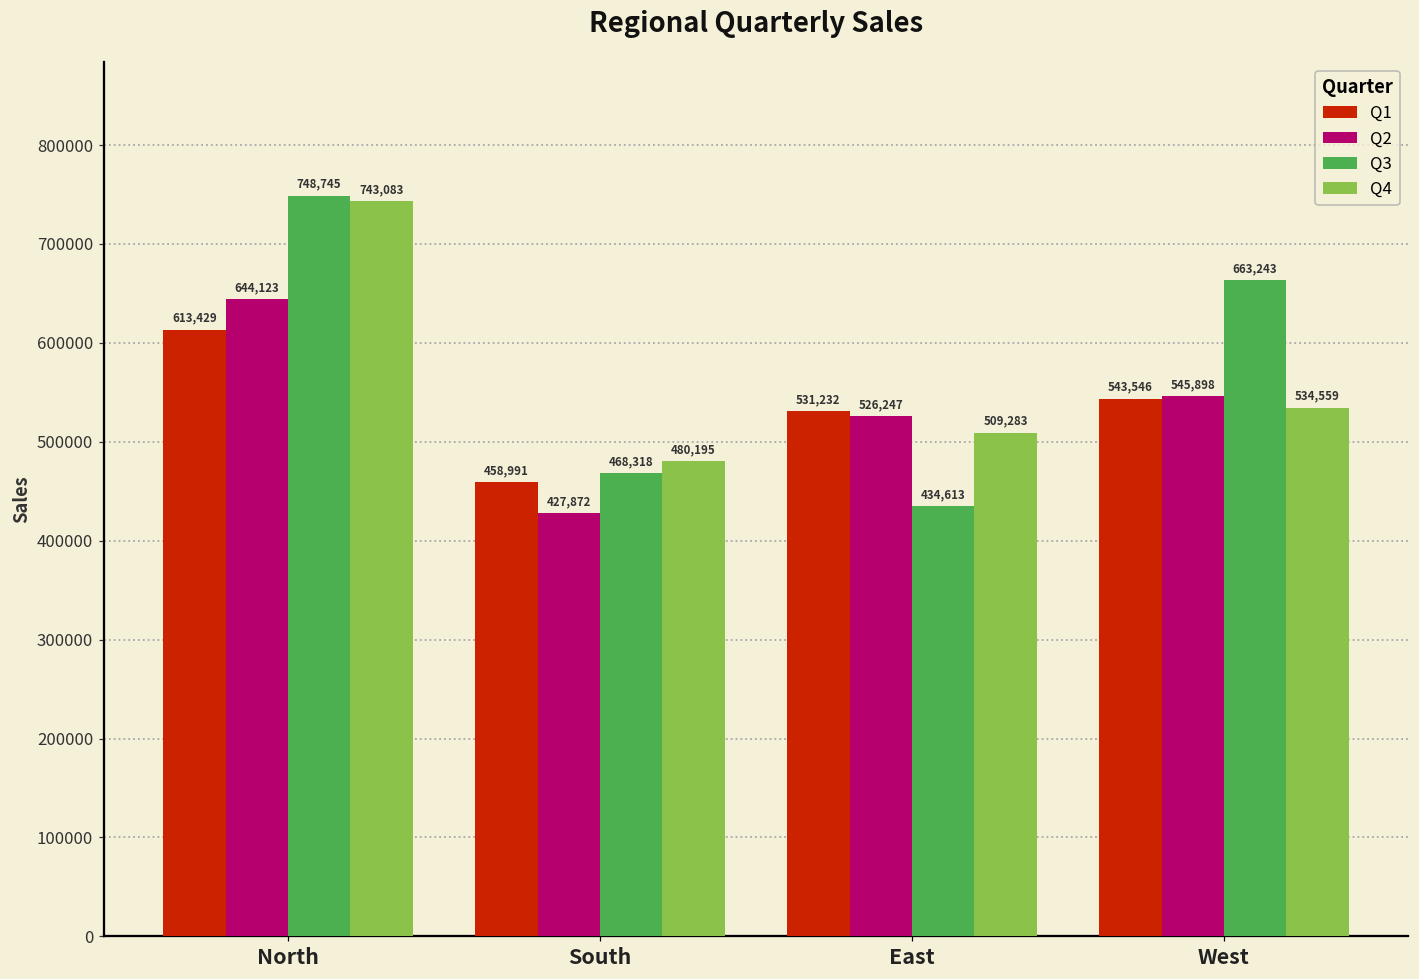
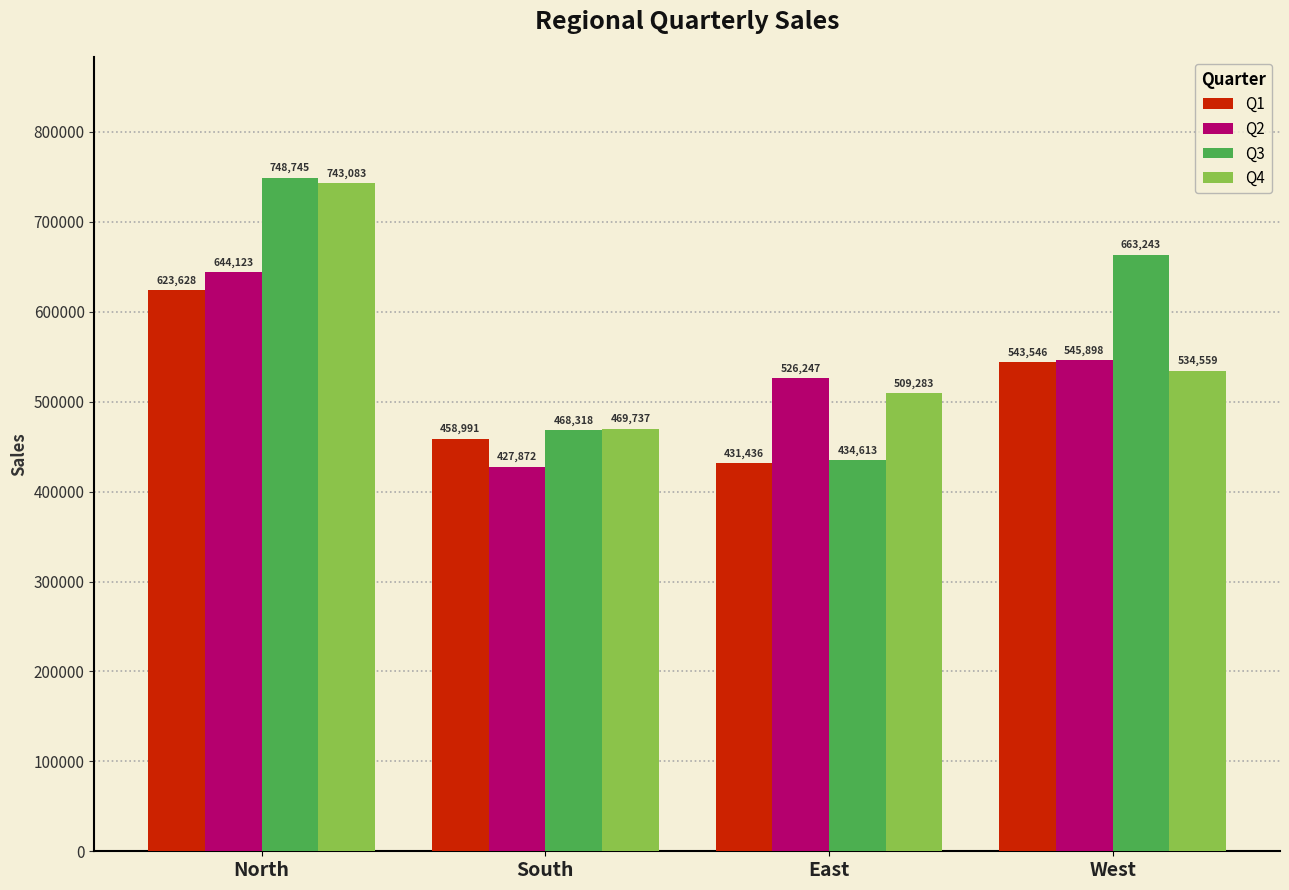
  {
    "Q1": {
-     "North": "613,429",
+     "North": "623,628",
      "South": "458,991",
-     "East": "531,232",
+     "East": "431,436",
      "West": "543,546"
    },
    "Q2": {
      "North": "644,123",
      "South": "427,872",
      "East": "526,247",
      "West": "545,898"
    },
    "Q3": {
      "North": "748,745",
      "South": "468,318",
      "East": "434,613",
      "West": "663,243"
    },
    "Q4": {
      "North": "743,083",
-     "South": "480,195",
+     "South": "469,737",
      "East": "509,283",
      "West": "534,559"
    }
  }
